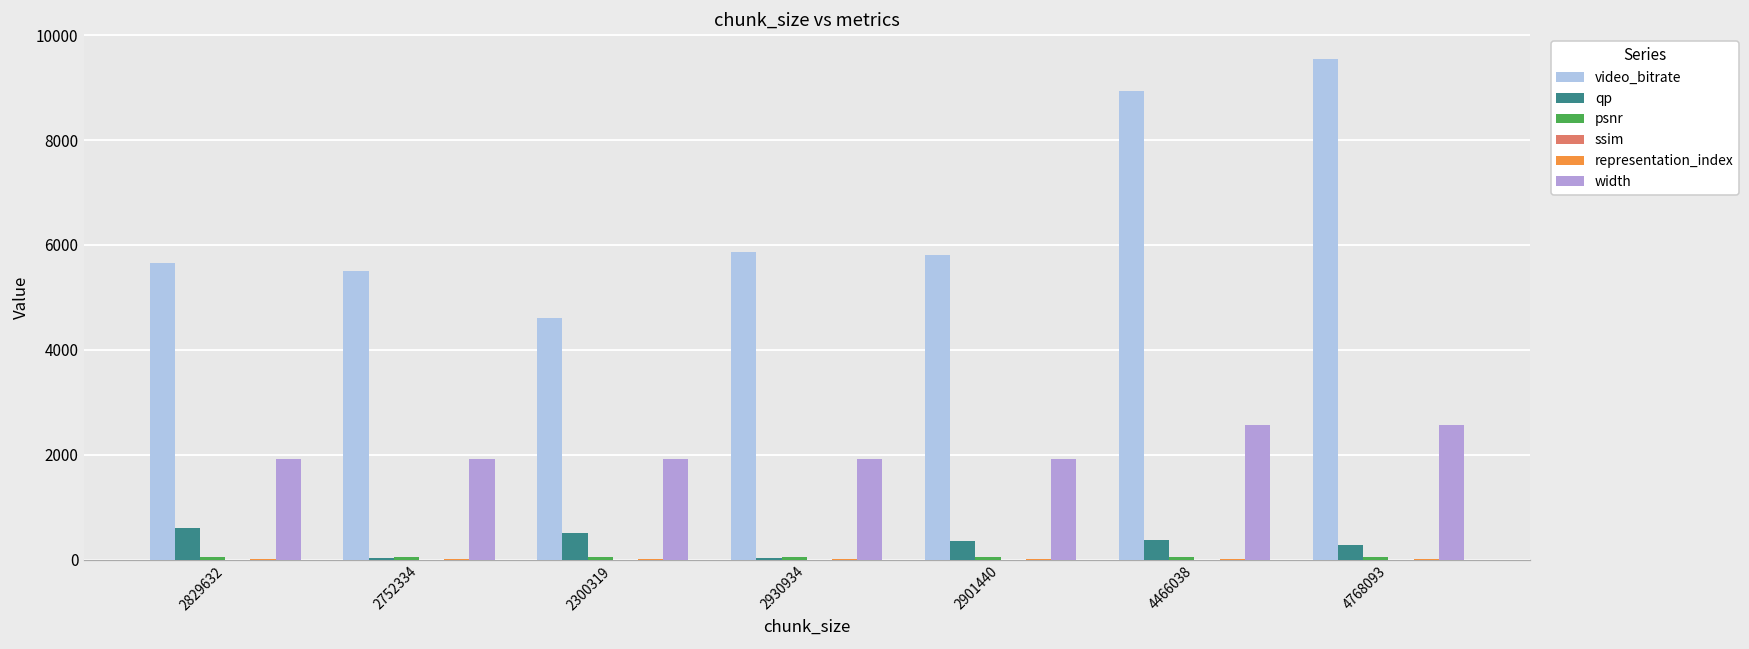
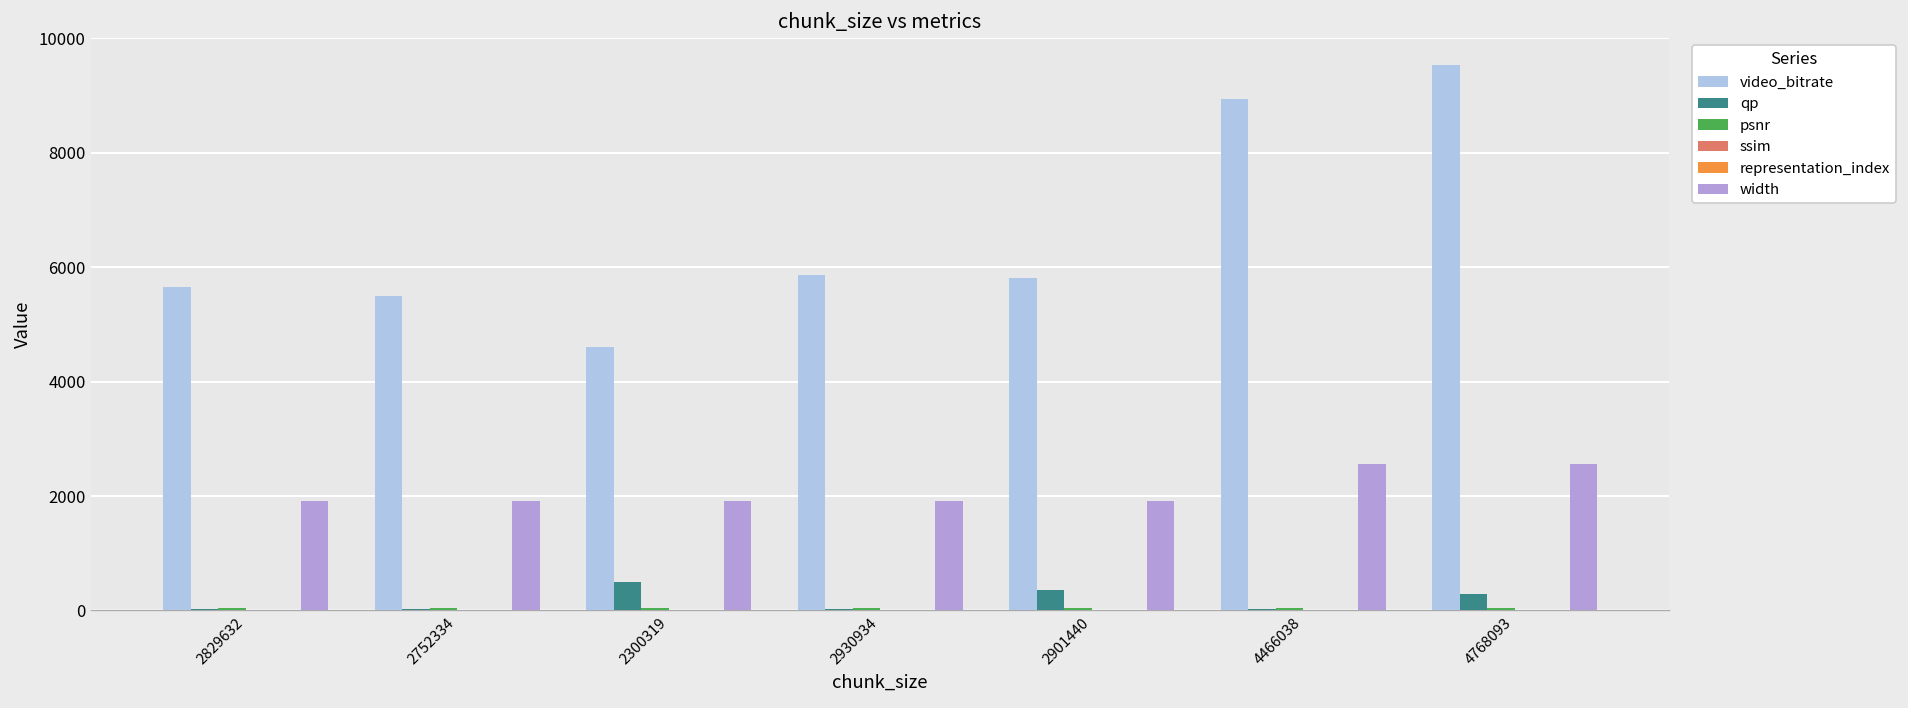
  {
    "qp": {
-     "2829632": 600,
+     "2829632": 0,
      "2300319": 500,
      "2901440": 400,
-     "4466038": 400,
+     "4466038": 0,
      "4768093": 300
    }
  }
